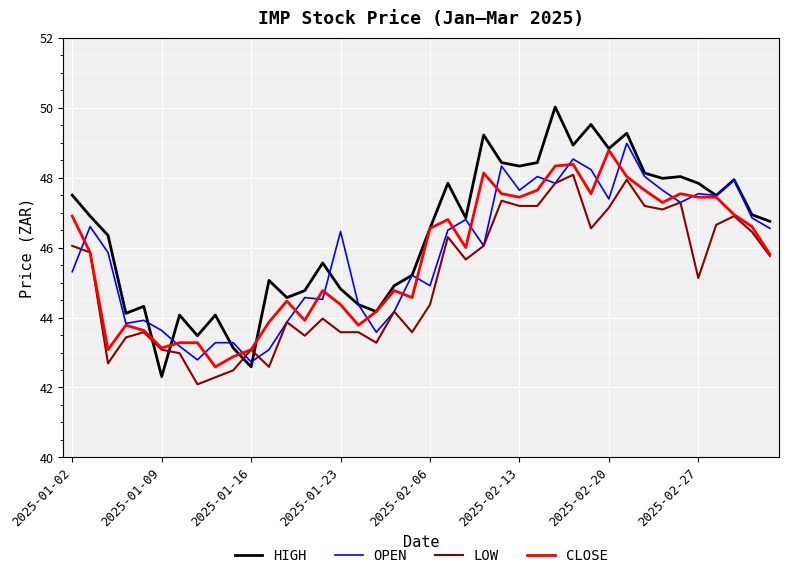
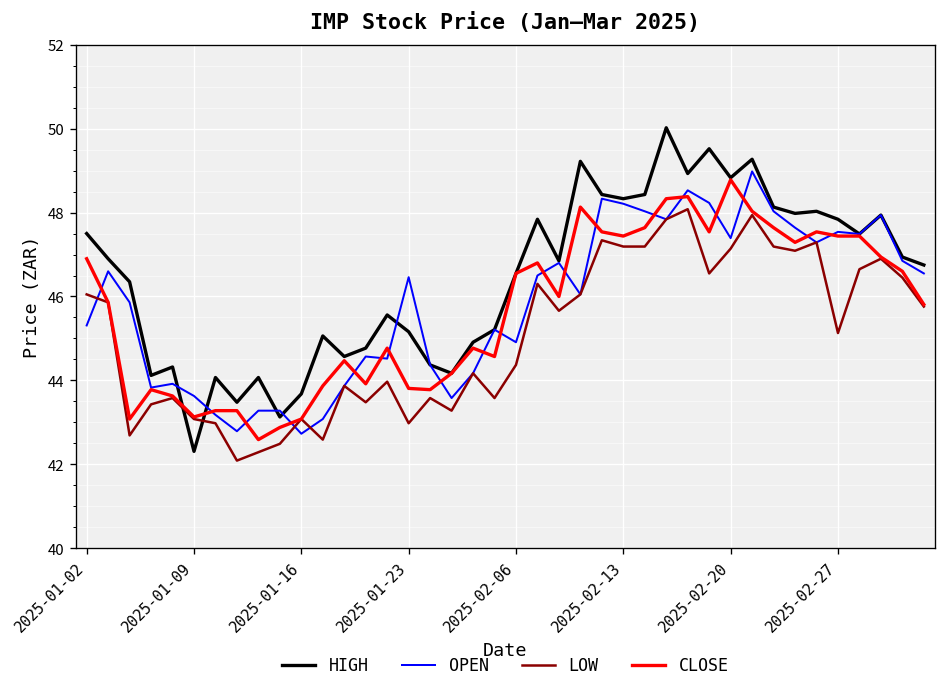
  {
    "HIGH": {
      "2025-01-02": 47.5,
      "2025-01-09": 42.3,
-     "2025-01-16": 42.6,
-     "2025-01-23": 44.8,
+     "2025-01-16": 43.7,
+     "2025-01-23": 45.2,
      "2025-02-13": 48.3,
      "2025-02-27": 47.8
    },
    "OPEN": {
      "2025-01-02": 45.3,
      "2025-01-09": 43.6,
      "2025-01-16": 42.7,
      "2025-01-23": 46.5,
      "2025-02-06": 44.9,
-     "2025-02-13": 47.6,
+     "2025-02-13": 48.2,
      "2025-02-20": 47.4,
      "2025-02-27": 47.5
    },
    "LOW": {
      "2025-01-02": 46.1,
-     "2025-01-23": 43.6,
+     "2025-01-23": 43.0,
      "2025-02-06": 44.4,
      "2025-02-13": 47.2,
      "2025-02-20": 47.1,
      "2025-02-27": 45.1
    },
    "CLOSE": {
      "2025-01-02": 46.9,
-     "2025-01-23": 44.4,
+     "2025-01-23": 43.8,
      "2025-02-13": 47.4,
      "2025-02-27": 47.4
    }
  }
